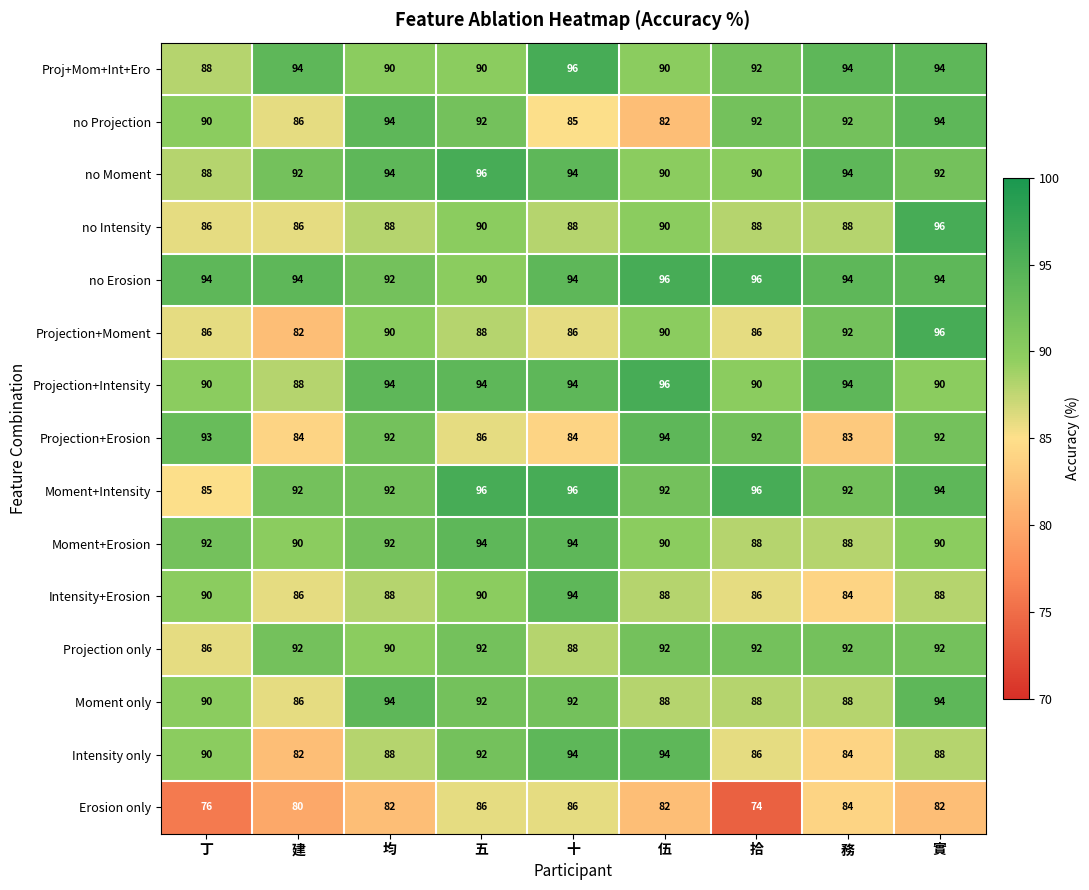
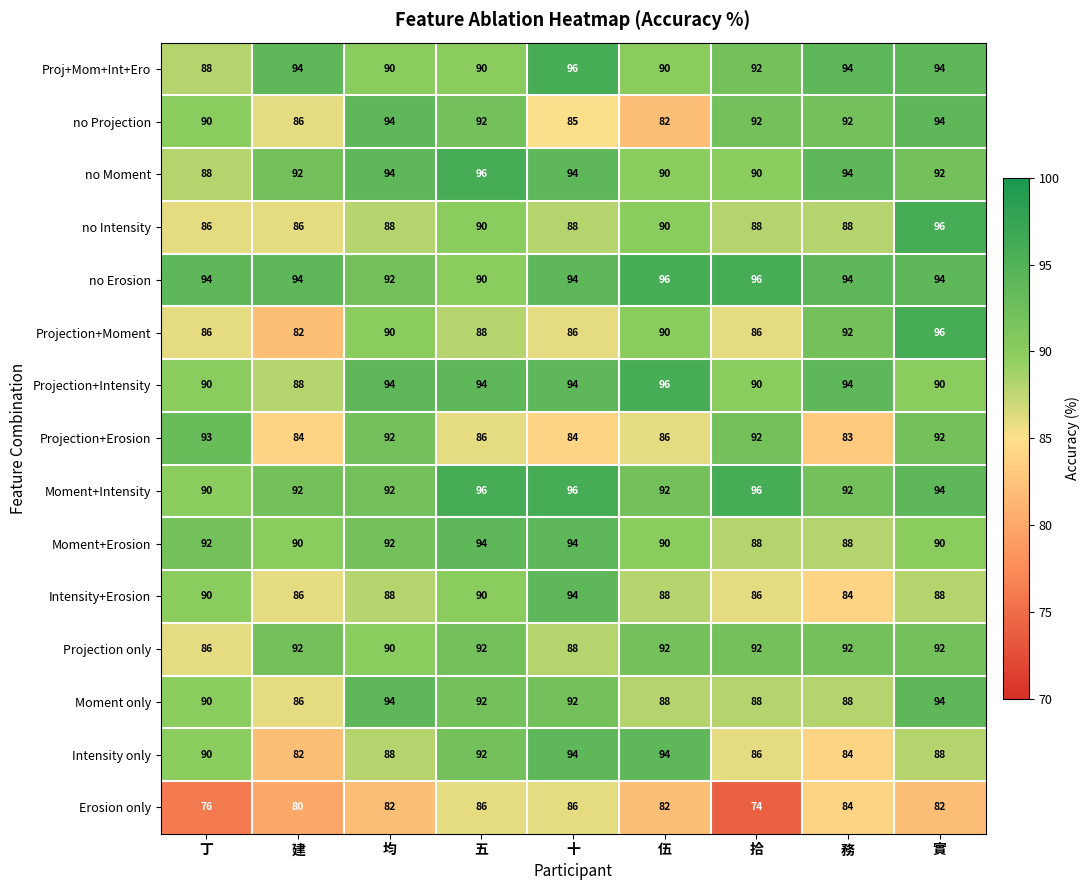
  {
    "Proj+Mom+Int+Ero": {
      "丁": 88,
      "建": 94,
      "均": 90,
      "五": 90,
      "十": 96,
      "伍": 90,
      "拾": 92,
      "務": 94,
      "實": 94
    },
    "no Projection": {
      "丁": 90,
      "建": 86,
      "均": 94,
      "五": 92,
      "十": 85,
      "伍": 82,
      "拾": 92,
      "務": 92,
      "實": 94
    },
    "no Moment": {
      "丁": 88,
      "建": 92,
      "均": 94,
      "五": 96,
      "十": 94,
      "伍": 90,
      "拾": 90,
      "務": 94,
      "實": 92
    },
    "no Intensity": {
      "丁": 86,
      "建": 86,
      "均": 88,
      "五": 90,
      "十": 88,
      "伍": 90,
      "拾": 88,
      "務": 88,
      "實": 96
    },
    "no Erosion": {
      "丁": 94,
      "建": 94,
      "均": 92,
      "五": 90,
      "十": 94,
      "伍": 96,
      "拾": 96,
      "務": 94,
      "實": 94
    },
    "Projection+Moment": {
      "丁": 86,
      "建": 82,
      "均": 90,
      "五": 88,
      "十": 86,
      "伍": 90,
      "拾": 86,
      "務": 92,
      "實": 96
    },
    "Projection+Intensity": {
      "丁": 90,
      "建": 88,
      "均": 94,
      "五": 94,
      "十": 94,
      "伍": 96,
      "拾": 90,
      "務": 94,
      "實": 90
    },
    "Projection+Erosion": {
      "丁": 93,
      "建": 84,
      "均": 92,
      "五": 86,
      "十": 84,
-     "伍": 94,
+     "伍": 86,
      "拾": 92,
      "務": 83,
      "實": 92
    },
    "Moment+Intensity": {
-     "丁": 85,
+     "丁": 90,
      "建": 92,
      "均": 92,
      "五": 96,
      "十": 96,
      "伍": 92,
      "拾": 96,
      "務": 92,
      "實": 94
    },
    "Moment+Erosion": {
      "丁": 92,
      "建": 90,
      "均": 92,
      "五": 94,
      "十": 94,
      "伍": 90,
      "拾": 88,
      "務": 88,
      "實": 90
    },
    "Intensity+Erosion": {
      "丁": 90,
      "建": 86,
      "均": 88,
      "五": 90,
      "十": 94,
      "伍": 88,
      "拾": 86,
      "務": 84,
      "實": 88
    },
    "Projection only": {
      "丁": 86,
      "建": 92,
      "均": 90,
      "五": 92,
      "十": 88,
      "伍": 92,
      "拾": 92,
      "務": 92,
      "實": 92
    },
    "Moment only": {
      "丁": 90,
      "建": 86,
      "均": 94,
      "五": 92,
      "十": 92,
      "伍": 88,
      "拾": 88,
      "務": 88,
      "實": 94
    },
    "Intensity only": {
      "丁": 90,
      "建": 82,
      "均": 88,
      "五": 92,
      "十": 94,
      "伍": 94,
      "拾": 86,
      "務": 84,
      "實": 88
    },
    "Erosion only": {
      "丁": 76,
      "建": 80,
      "均": 82,
      "五": 86,
      "十": 86,
      "伍": 82,
      "拾": 74,
      "務": 84,
      "實": 82
    }
  }
